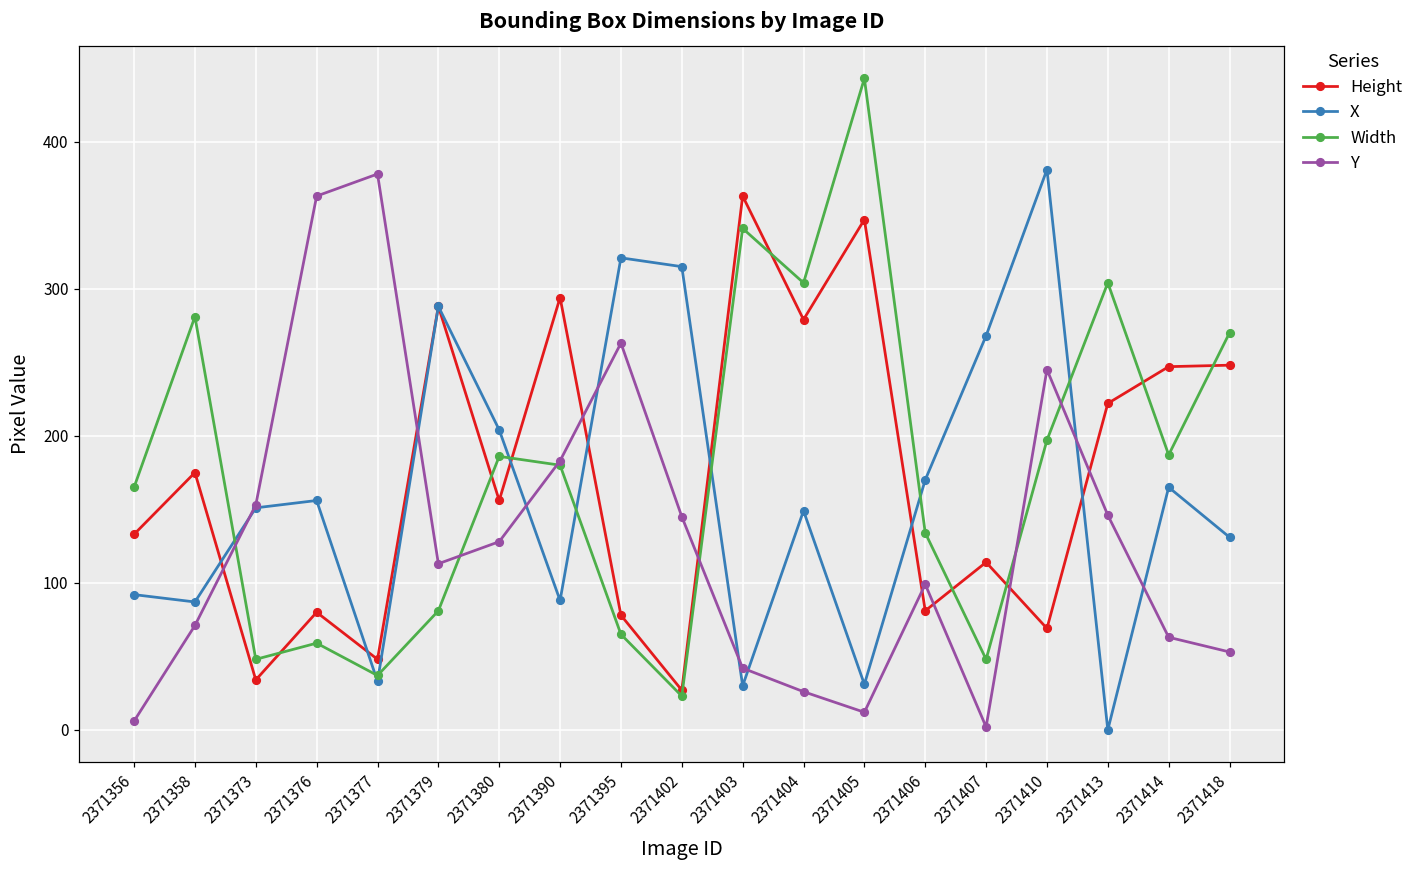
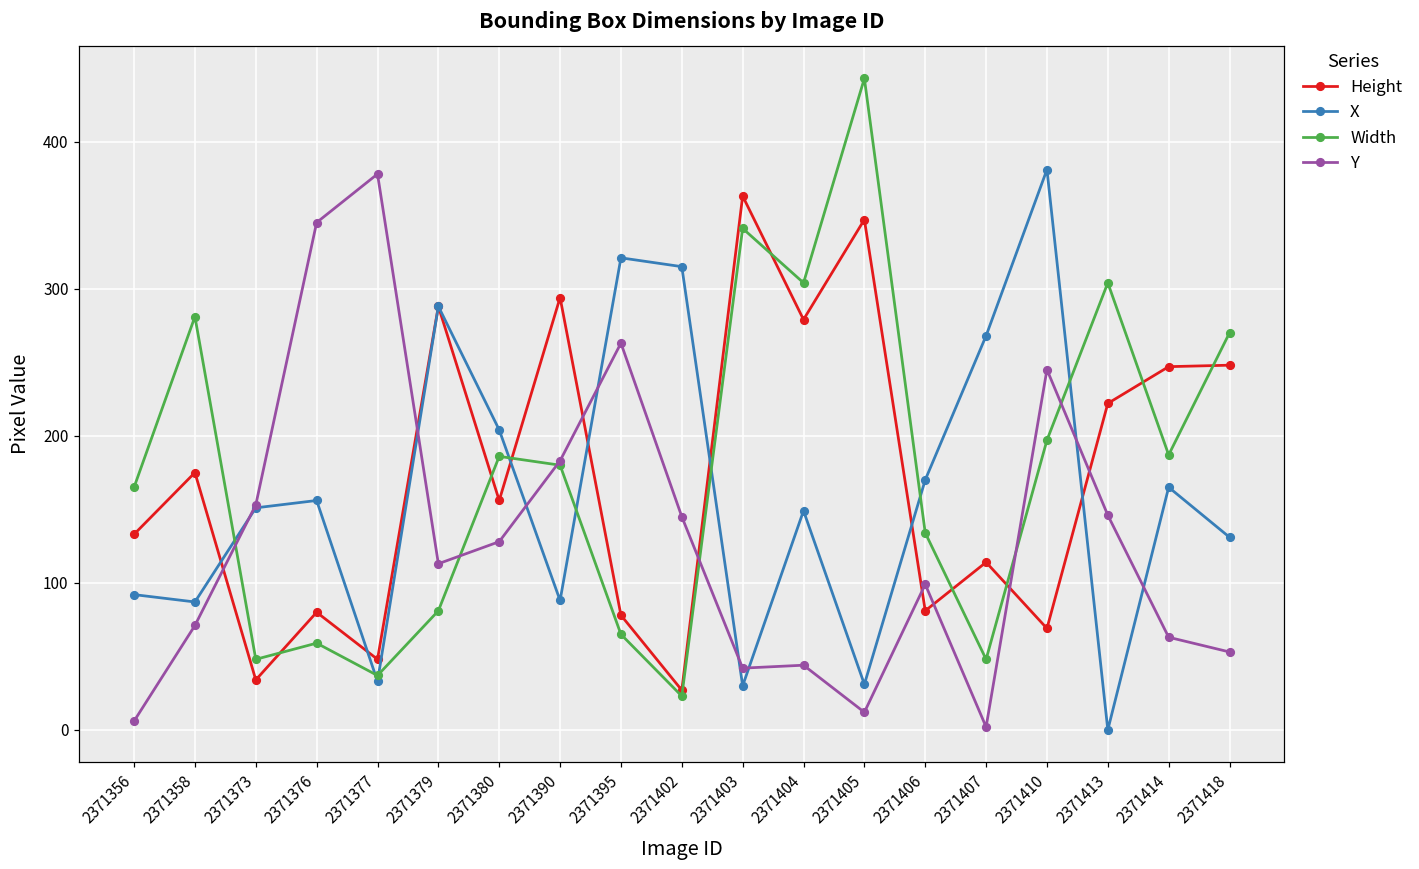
  {
    "Height": {
      "2371356": 133,
      "2371358": 175,
      "2371373": 34,
      "2371376": 80,
      "2371377": 48,
      "2371380": 156,
      "2371390": 294,
      "2371395": 78,
      "2371402": 27,
      "2371403": 363,
      "2371404": 279,
      "2371405": 347,
      "2371406": 81,
      "2371407": 114,
      "2371410": 69,
      "2371413": 222,
      "2371414": 247,
      "2371418": 248
    },
    "X": {
      "2371356": 92,
      "2371358": 87,
      "2371373": 151,
      "2371376": 156,
      "2371377": 33,
      "2371380": 204,
      "2371390": 88,
      "2371395": 321,
      "2371402": 315,
      "2371403": 30,
      "2371404": 149,
      "2371405": 31,
      "2371406": 170,
      "2371407": 268,
      "2371410": 381,
      "2371413": 0,
      "2371414": 165,
      "2371418": 131
    },
    "Width": {
      "2371356": 165,
      "2371358": 281,
      "2371373": 48,
      "2371376": 59,
      "2371377": 37,
      "2371379": 81,
      "2371380": 186,
      "2371390": 180,
      "2371395": 65,
      "2371402": 23,
      "2371403": 341,
      "2371404": 304,
      "2371405": 443,
      "2371406": 134,
      "2371407": 48,
      "2371410": 197,
      "2371413": 304,
      "2371414": 187,
      "2371418": 270
    },
    "Y": {
      "2371356": 6,
      "2371358": 71,
      "2371373": 153,
-     "2371376": 363,
+     "2371376": 345,
      "2371377": 378,
      "2371379": 113,
      "2371380": 128,
      "2371390": 183,
      "2371395": 263,
      "2371402": 145,
      "2371403": 42,
-     "2371404": 26,
+     "2371404": 44,
      "2371405": 12,
      "2371406": 99,
      "2371407": 2,
      "2371410": 245,
      "2371413": 146,
      "2371414": 63,
      "2371418": 53
    }
  }
